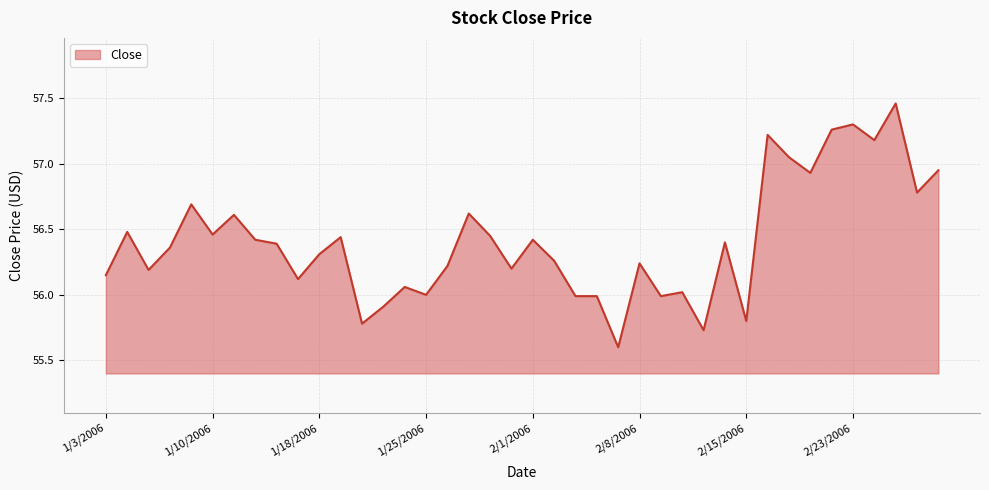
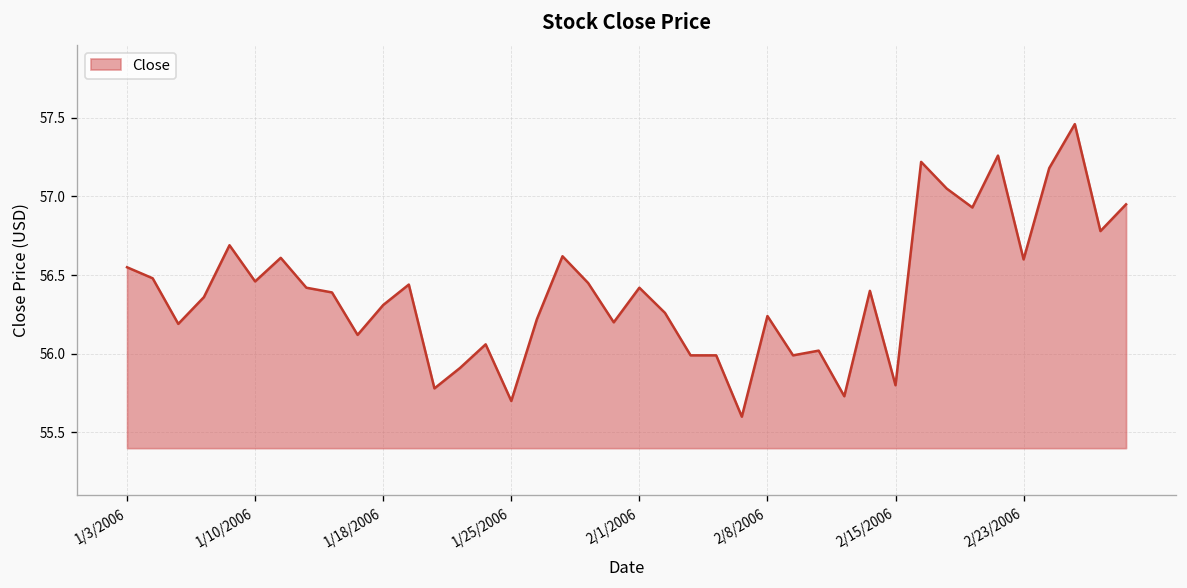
  {
-   "1/3/2006": 56.15,
+   "1/3/2006": 56.55,
    "1/10/2006": 56.46,
    "1/18/2006": 56.31,
-   "1/25/2006": 56.0,
+   "1/25/2006": 55.7,
    "2/1/2006": 56.42,
    "2/8/2006": 56.24,
    "2/15/2006": 55.80,
-   "2/23/2006": 57.3
+   "2/23/2006": 56.6
  }
